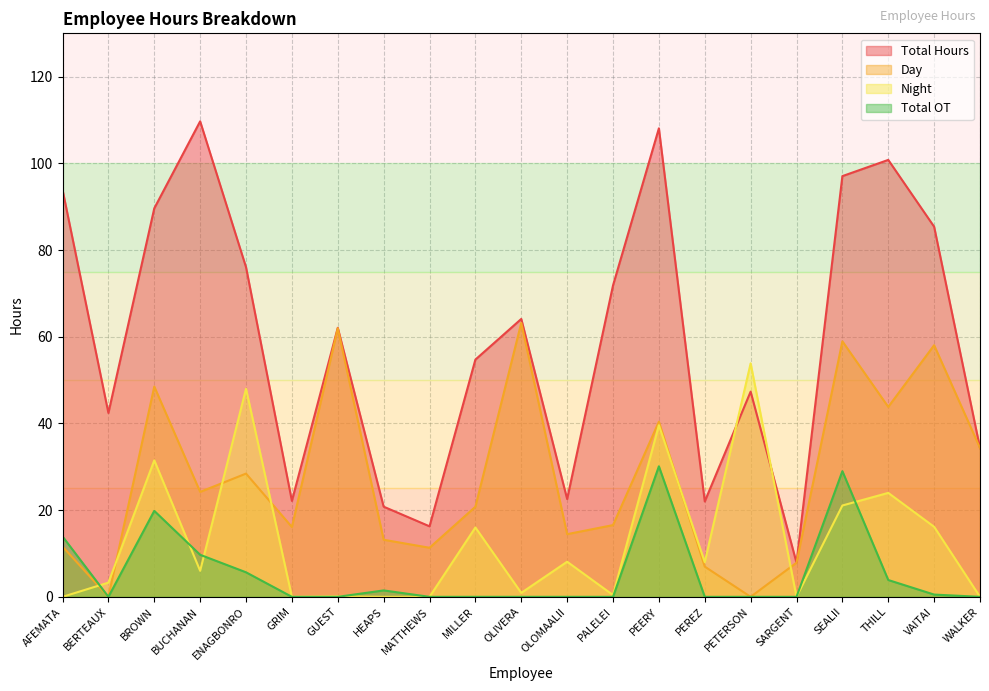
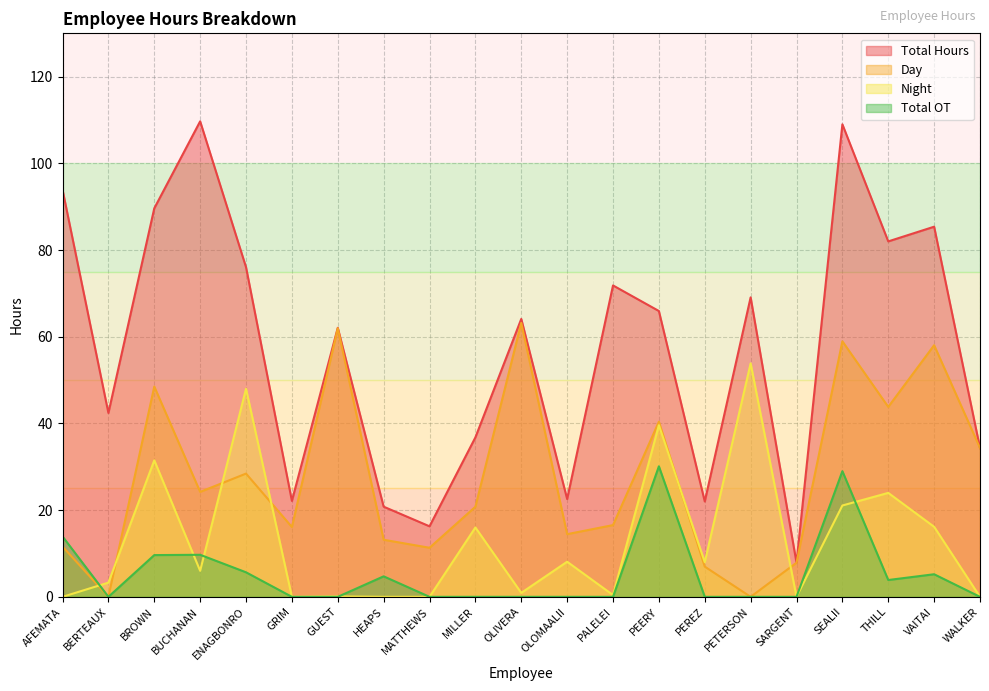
  {
    "Total Hours": {
      "AFEMATA": 94,
      "BERTEAUX": 42,
      "BROWN": 90,
      "BUCHANAN": 110,
      "ENAGBONRO": 76,
      "GRIM": 22,
      "HEAPS": 21,
      "MATTHEWS": 16,
-     "MILLER": 55,
+     "MILLER": 37,
      "OLIVERA": 64,
      "OLOMAALII": 23,
      "PALELEI": 72,
-     "PEERY": 108,
+     "PEERY": 66,
      "PEREZ": 22,
-     "PETERSON": 47,
-     "SEALII": 97,
-     "THILL": 101,
+     "PETERSON": 69,
+     "SEALII": 109,
+     "THILL": 82,
      "VAITAI": 85
    },
    "Total OT": {
      "AFEMATA": 14,
-     "BROWN": 20,
+     "BROWN": 10,
      "BUCHANAN": 10,
      "ENAGBONRO": 6,
-     "HEAPS": 1,
+     "HEAPS": 5,
      "MILLER": 0,
      "OLIVERA": 0,
      "OLOMAALII": 0,
      "PEERY": 30,
      "PEREZ": 0,
      "SEALII": 29,
      "THILL": 4,
-     "VAITAI": 1
+     "VAITAI": 5
    }
  }
